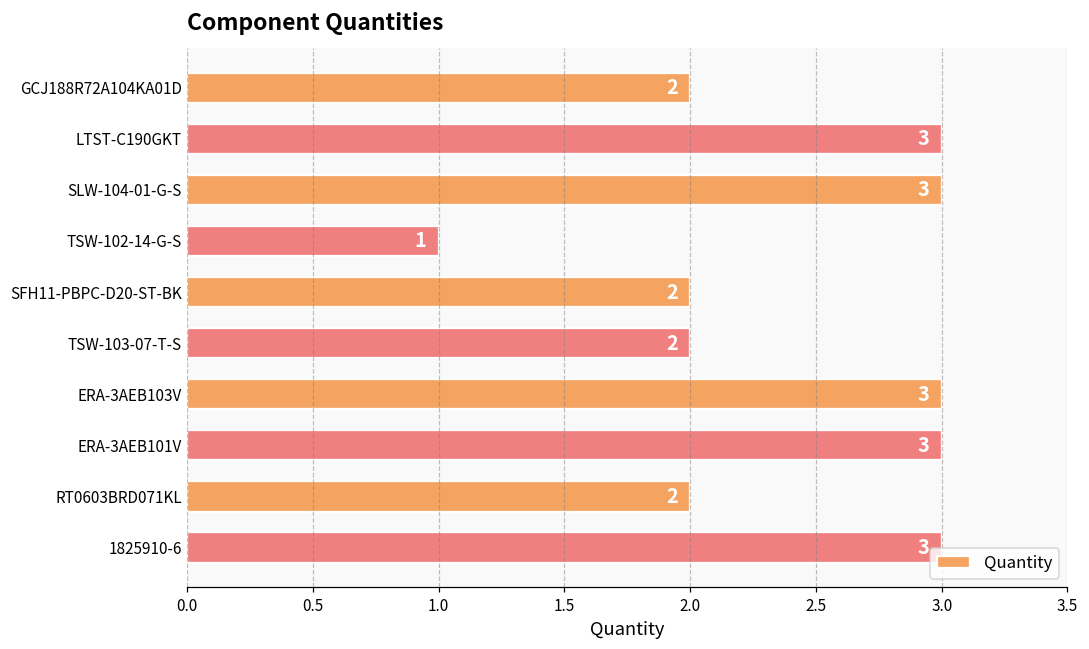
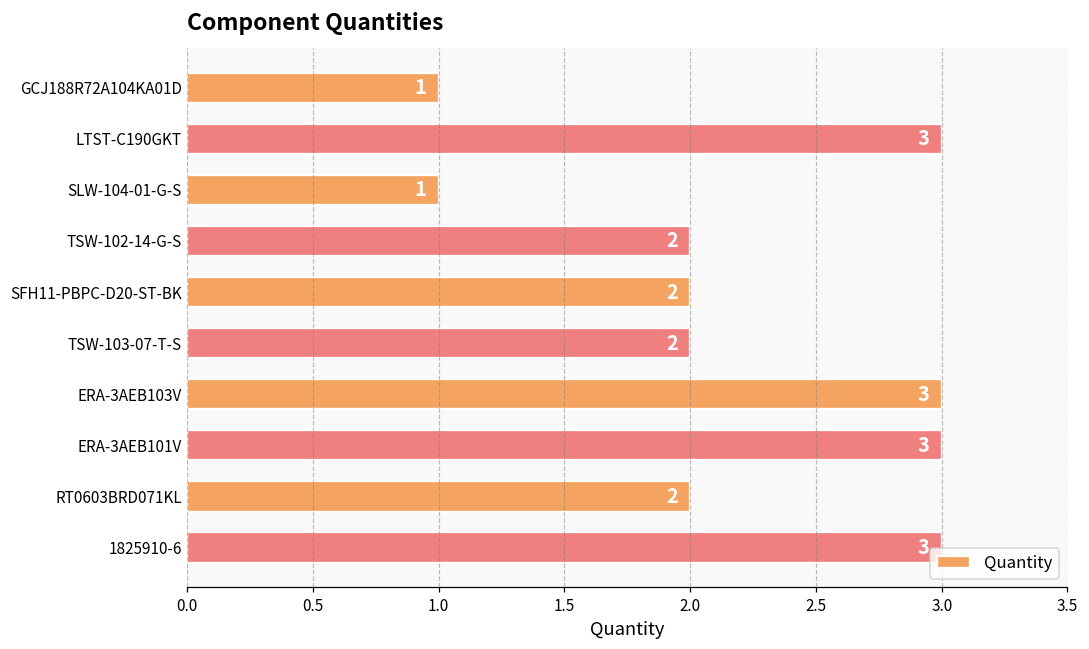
  {
-   "GCJ188R72A104KA01D": 2,
+   "GCJ188R72A104KA01D": 1,
    "LTST-C190GKT": 3,
-   "SLW-104-01-G-S": 3,
-   "TSW-102-14-G-S": 1,
+   "SLW-104-01-G-S": 1,
+   "TSW-102-14-G-S": 2,
    "SFH11-PBPC-D20-ST-BK": 2,
    "TSW-103-07-T-S": 2,
    "ERA-3AEB103V": 3,
    "ERA-3AEB101V": 3,
    "RT0603BRD071KL": 2
  }
